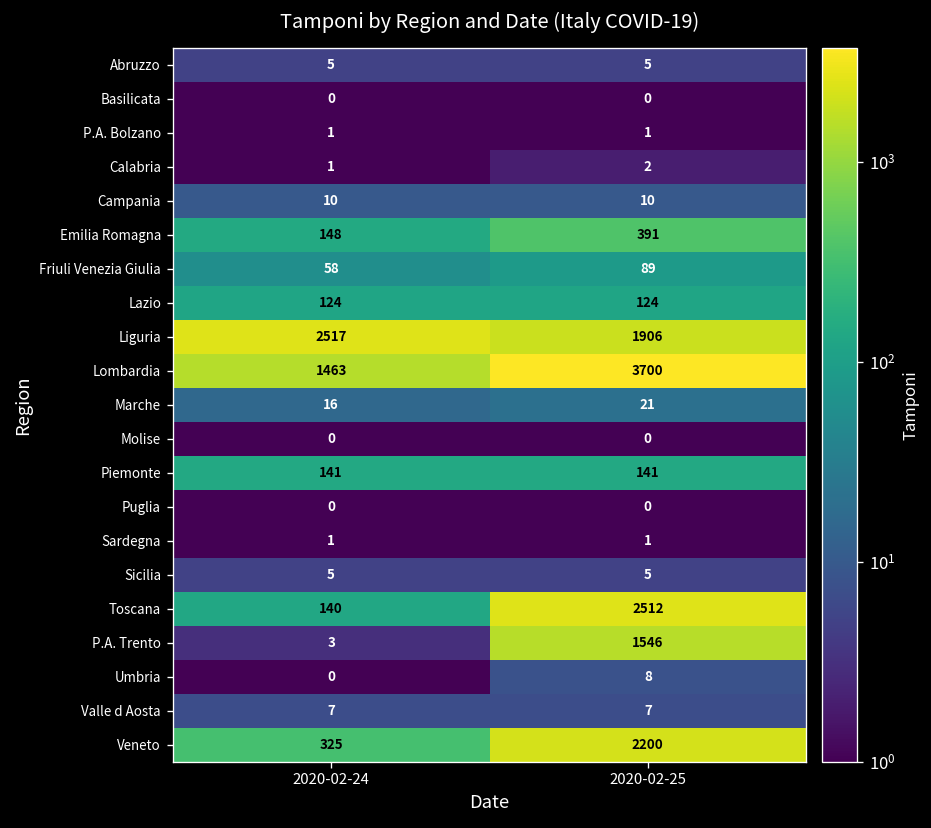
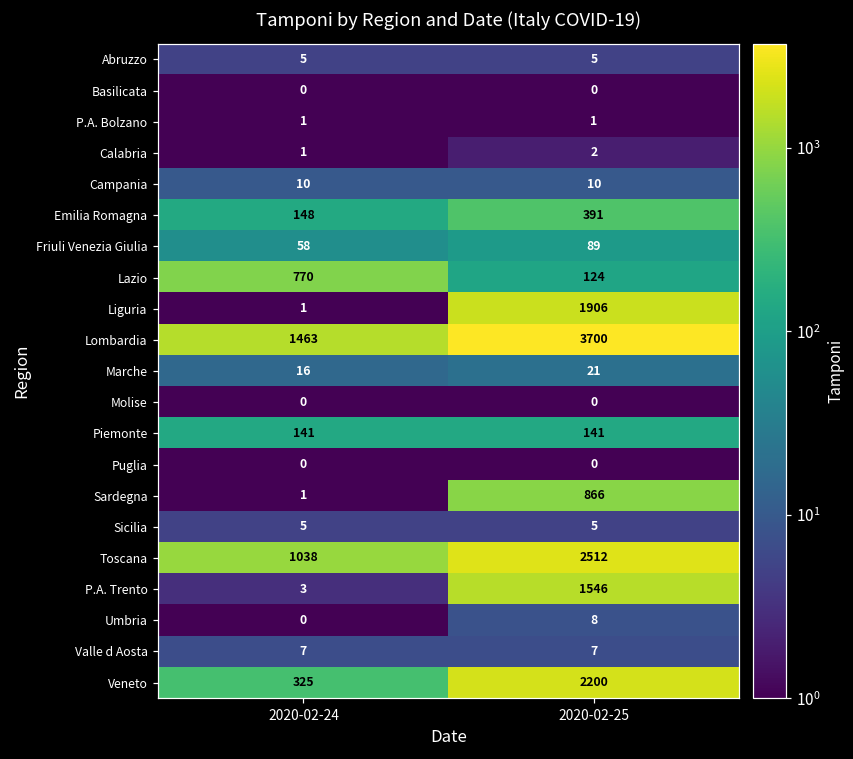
  {
    "Abruzzo": {
      "2020-02-24": 5,
      "2020-02-25": 5
    },
    "Basilicata": {
      "2020-02-24": 0,
      "2020-02-25": 0
    },
    "P.A. Bolzano": {
      "2020-02-24": 1,
      "2020-02-25": 1
    },
    "Calabria": {
      "2020-02-24": 1,
      "2020-02-25": 2
    },
    "Campania": {
      "2020-02-24": 10,
      "2020-02-25": 10
    },
    "Emilia Romagna": {
      "2020-02-24": 148,
      "2020-02-25": 391
    },
    "Friuli Venezia Giulia": {
      "2020-02-24": 58,
      "2020-02-25": 89
    },
    "Lazio": {
-     "2020-02-24": 124,
+     "2020-02-24": 770,
      "2020-02-25": 124
    },
    "Liguria": {
-     "2020-02-24": 2517,
+     "2020-02-24": 1,
      "2020-02-25": 1906
    },
    "Lombardia": {
      "2020-02-24": 1463,
      "2020-02-25": 3700
    },
    "Marche": {
      "2020-02-24": 16,
      "2020-02-25": 21
    },
    "Molise": {
      "2020-02-24": 0,
      "2020-02-25": 0
    },
    "Piemonte": {
      "2020-02-24": 141,
      "2020-02-25": 141
    },
    "Puglia": {
      "2020-02-24": 0,
      "2020-02-25": 0
    },
    "Sardegna": {
      "2020-02-24": 1,
-     "2020-02-25": 1
+     "2020-02-25": 866
    },
    "Sicilia": {
      "2020-02-24": 5,
      "2020-02-25": 5
    },
    "Toscana": {
-     "2020-02-24": 140,
+     "2020-02-24": 1038,
      "2020-02-25": 2512
    },
    "P.A. Trento": {
      "2020-02-24": 3,
      "2020-02-25": 1546
    },
    "Umbria": {
      "2020-02-24": 0,
      "2020-02-25": 8
    },
    "Valle d Aosta": {
      "2020-02-24": 7,
      "2020-02-25": 7
    },
    "Veneto": {
      "2020-02-24": 325,
      "2020-02-25": 2200
    }
  }
